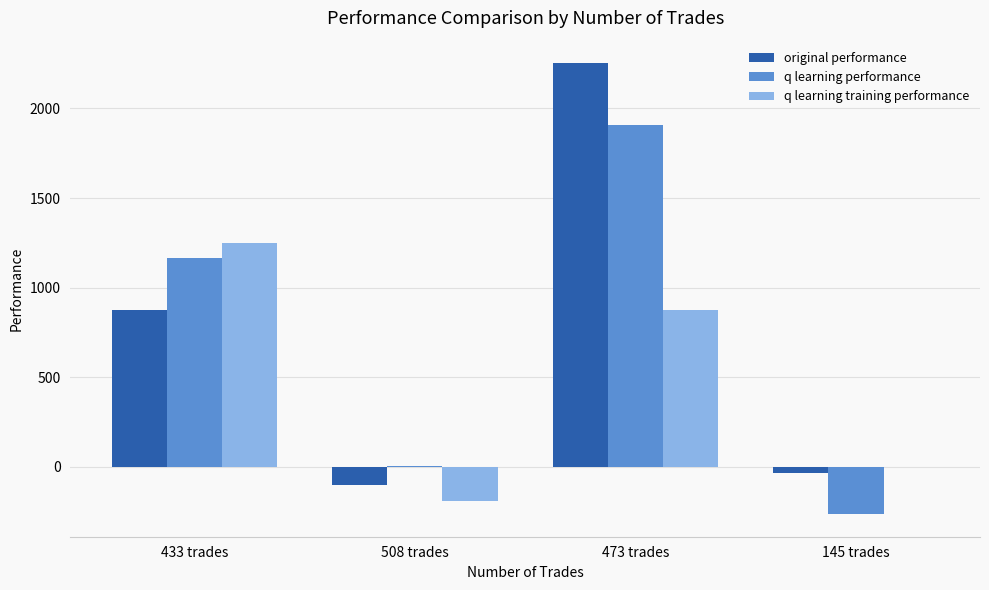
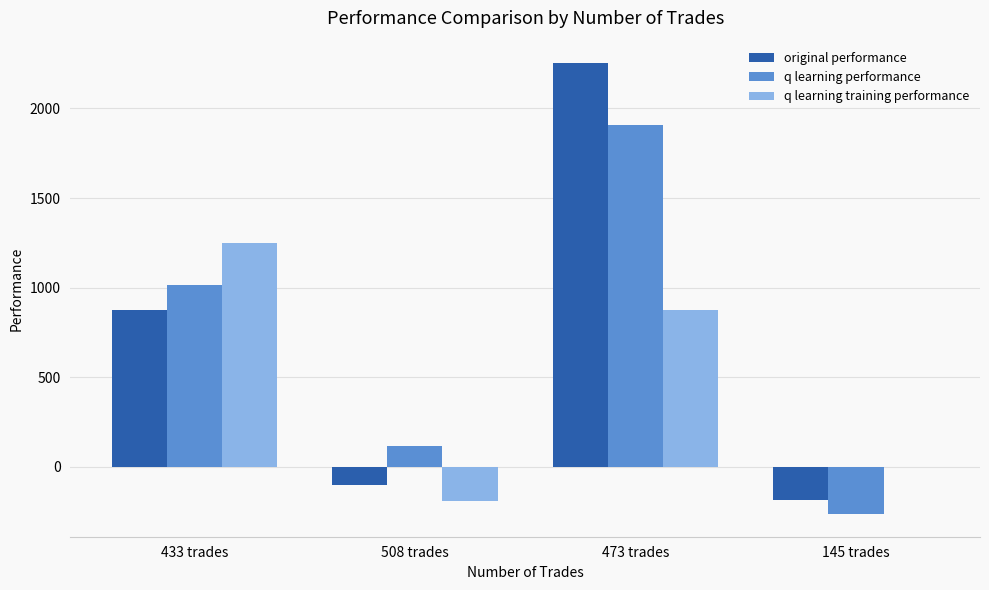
  {
    "original performance": {
      "433 trades": 880,
      "508 trades": -100,
      "473 trades": 2250,
-     "145 trades": -40
+     "145 trades": -190
    },
    "q learning performance": {
-     "433 trades": 1170,
-     "508 trades": 0,
+     "433 trades": 1010,
+     "508 trades": 110,
      "473 trades": 1910,
      "145 trades": -260
    },
    "q learning training performance": {
      "433 trades": 1250,
      "508 trades": -190,
      "473 trades": 880,
      "145 trades": 0
    }
  }
